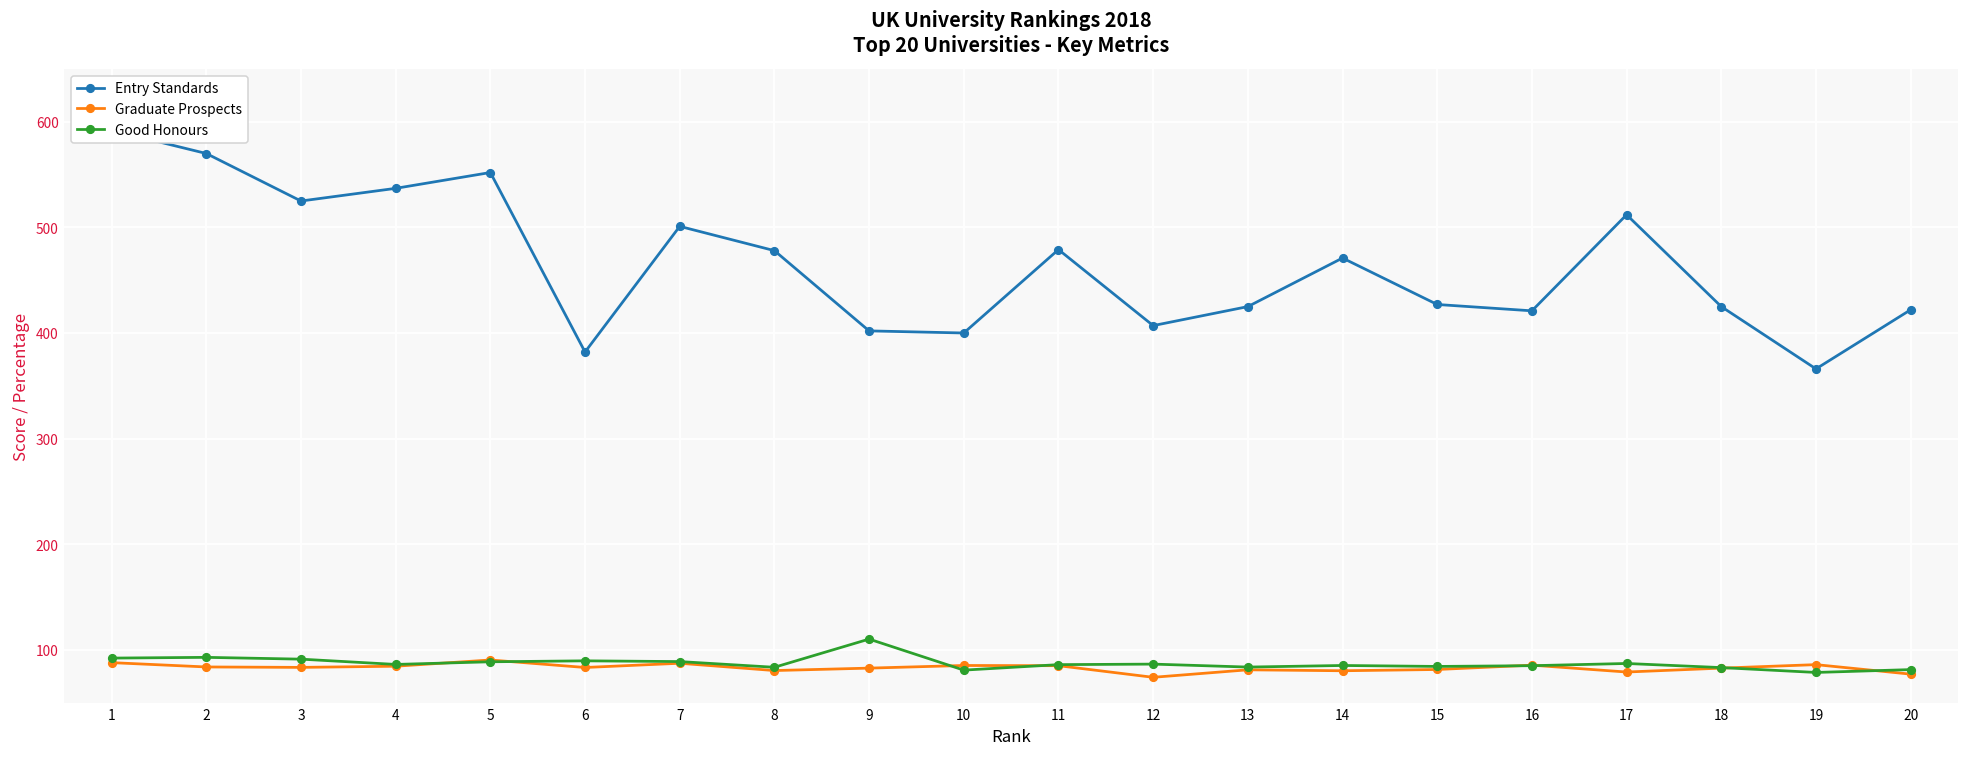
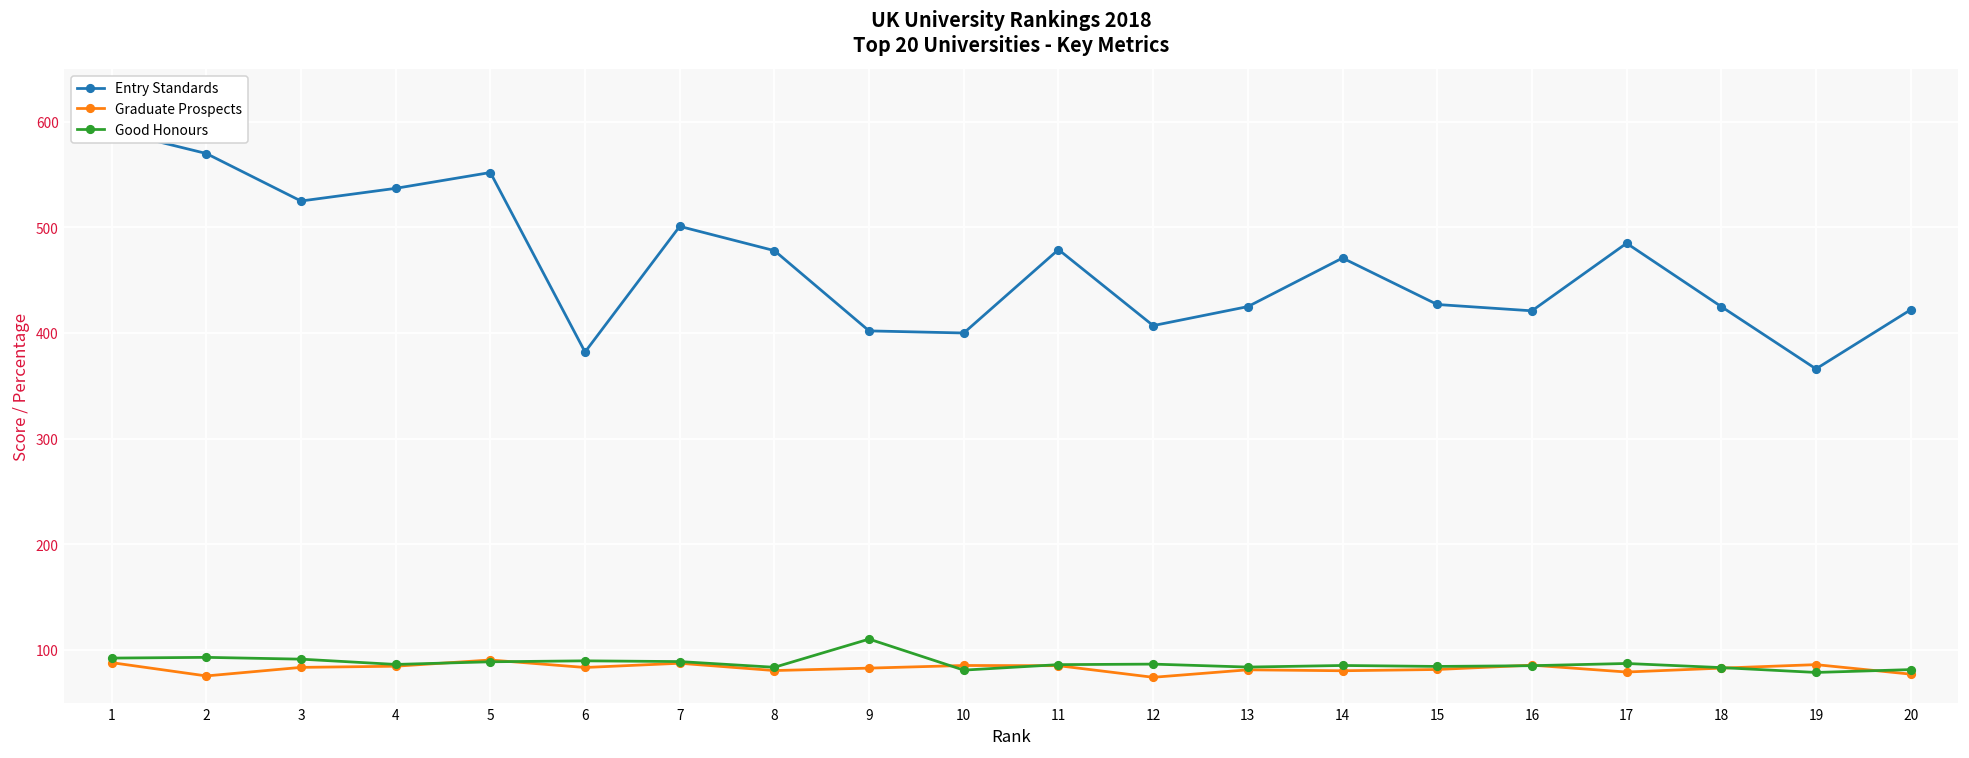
  {
    "Entry Standards": {
      "2": 570,
      "3": 530,
      "4": 540,
      "5": 550,
      "6": 380,
      "7": 500,
      "8": 480,
      "9": 400,
      "10": 400,
      "11": 480,
      "12": 410,
      "13": 430,
      "14": 470,
      "15": 430,
      "16": 420,
-     "17": 510,
+     "17": 490,
      "18": 430,
      "19": 370,
      "20": 420
    },
    "Graduate Prospects": {
      "1": 90,
-     "2": 84,
+     "2": 75,
      "3": 80,
      "6": 80,
      "8": 80,
      "9": 80,
      "10": 90,
      "12": 70,
      "14": 80,
      "15": 80,
      "17": 80,
      "19": 90,
      "20": 80
    },
    "Good Honours": {
      "1": 90,
      "2": 90,
      "3": 90,
      "6": 90,
      "8": 80,
      "9": 110,
      "10": 80,
      "12": 90,
      "14": 90,
      "15": 80,
      "17": 90,
      "19": 80,
      "20": 80
    }
  }
